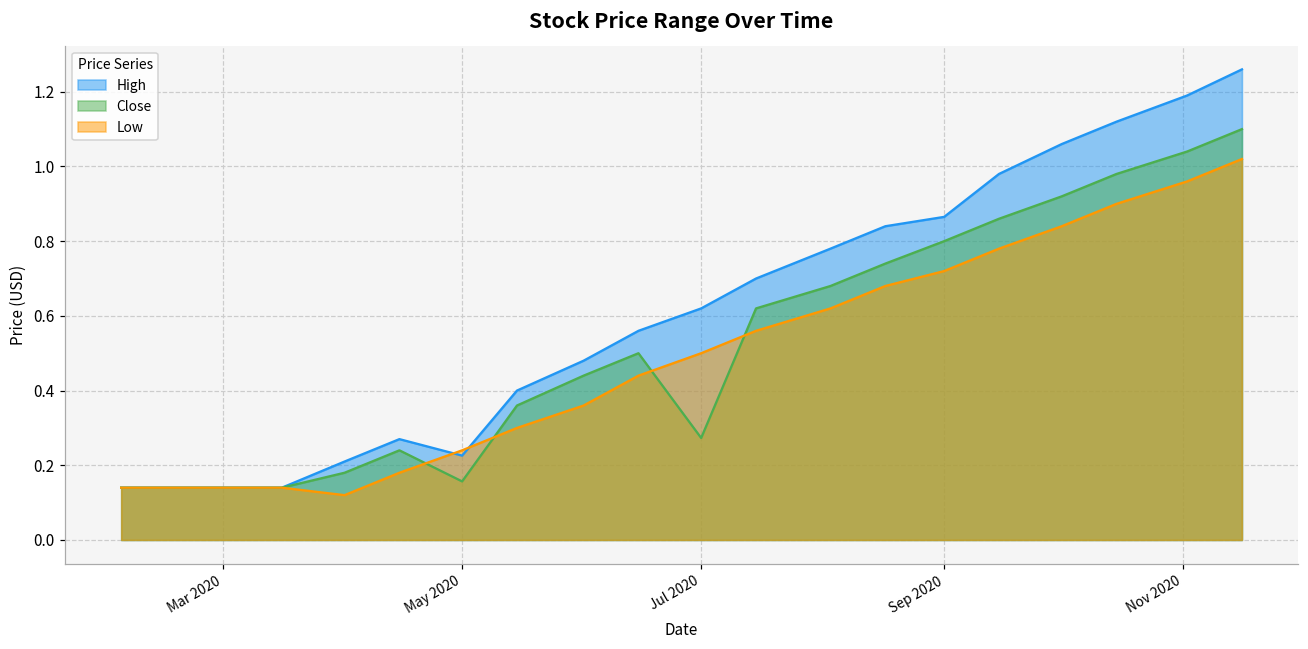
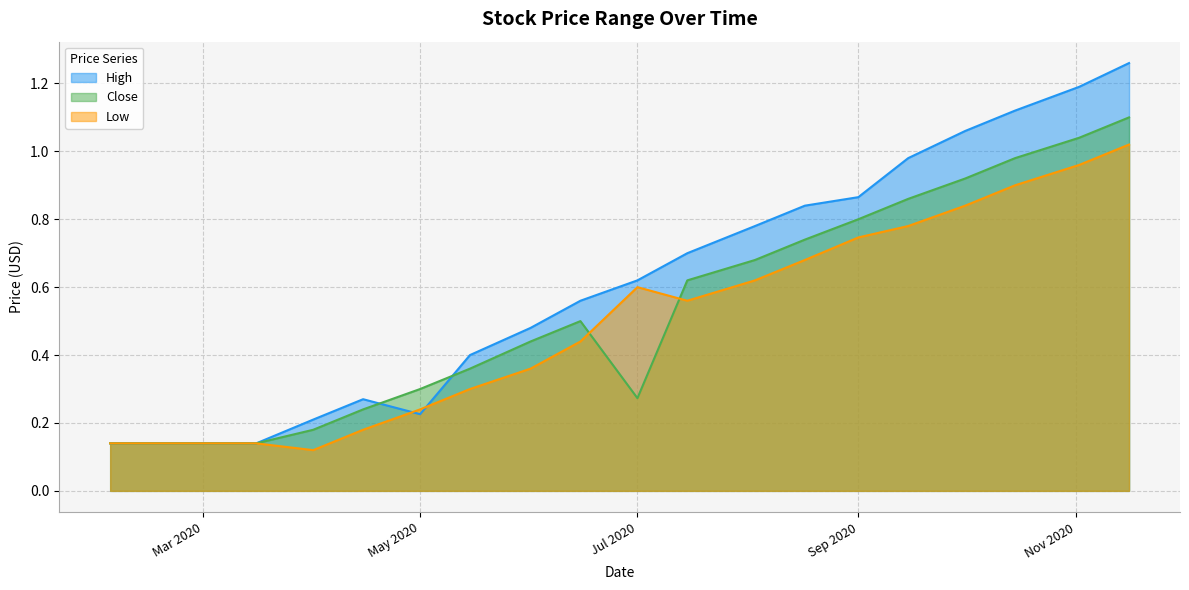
  {
    "High": {
      "May 2020": 0.23,
      "Jul 2020": 0.62,
      "Sep 2020": 0.87
    },
    "Close": {
-     "May 2020": 0.16,
+     "May 2020": 0.30,
      "Jul 2020": 0.27,
      "Sep 2020": 0.80
    },
    "Low": {
      "May 2020": 0.24,
-     "Jul 2020": 0.5,
-     "Sep 2020": 0.72
+     "Jul 2020": 0.6,
+     "Sep 2020": 0.75
    }
  }
